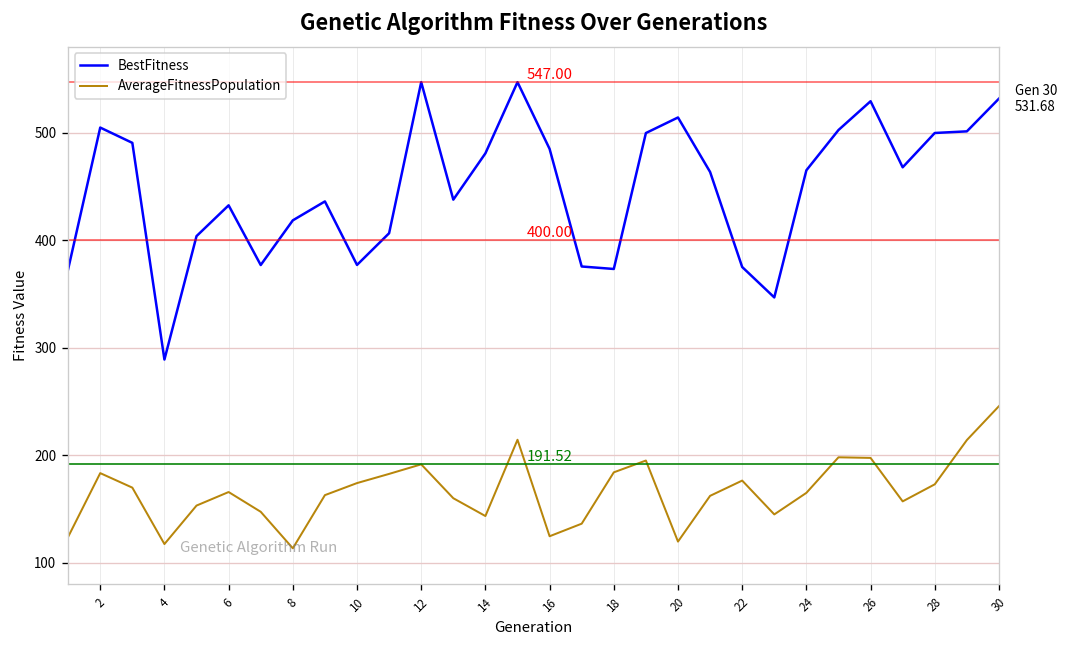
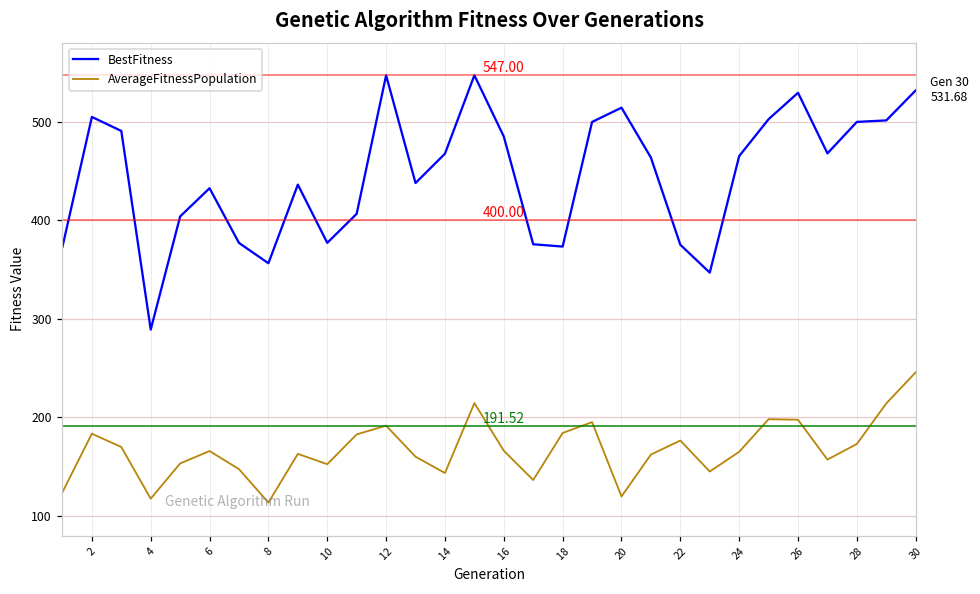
  {
    "BestFitness": {
      "2": 500,
      "4": 290,
      "6": 430,
-     "8": 420,
+     "8": 360,
      "10": 380,
      "12": 550,
-     "14": 480,
+     "14": 470,
      "16": 480,
      "18": 370,
      "20": 510,
      "22": 380,
      "24": 470,
      "26": 530,
      "28": 500
    },
    "AverageFitnessPopulation": {
      "2": 180,
      "4": 120,
      "6": 170,
      "8": 110,
-     "10": 170,
+     "10": 150,
      "12": 190,
      "14": 140,
-     "16": 120,
+     "16": 170,
      "18": 180,
      "20": 120,
      "22": 180,
      "24": 170,
      "26": 200,
      "28": 170,
      "30": 250
    }
  }
